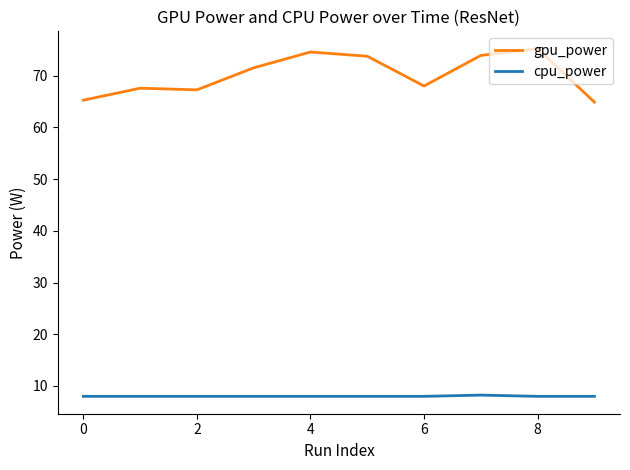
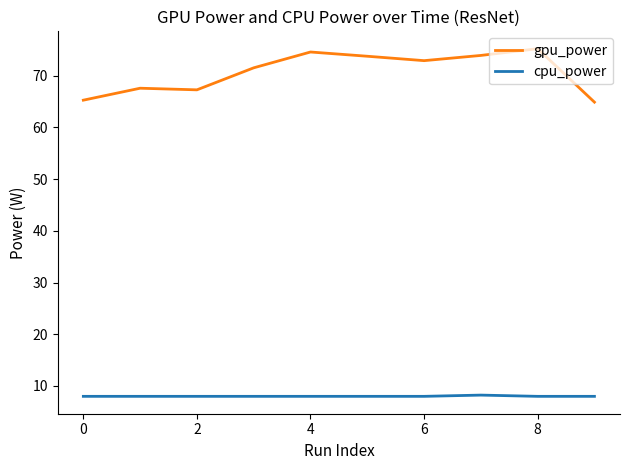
  {
    "gpu_power": {
      "0": 65,
      "2": 67,
      "4": 75,
-     "6": 68
+     "6": 73
    },
    "cpu_power": {
      "0": 8,
      "2": 8,
      "4": 8,
      "6": 8,
      "8": 8
    }
  }
